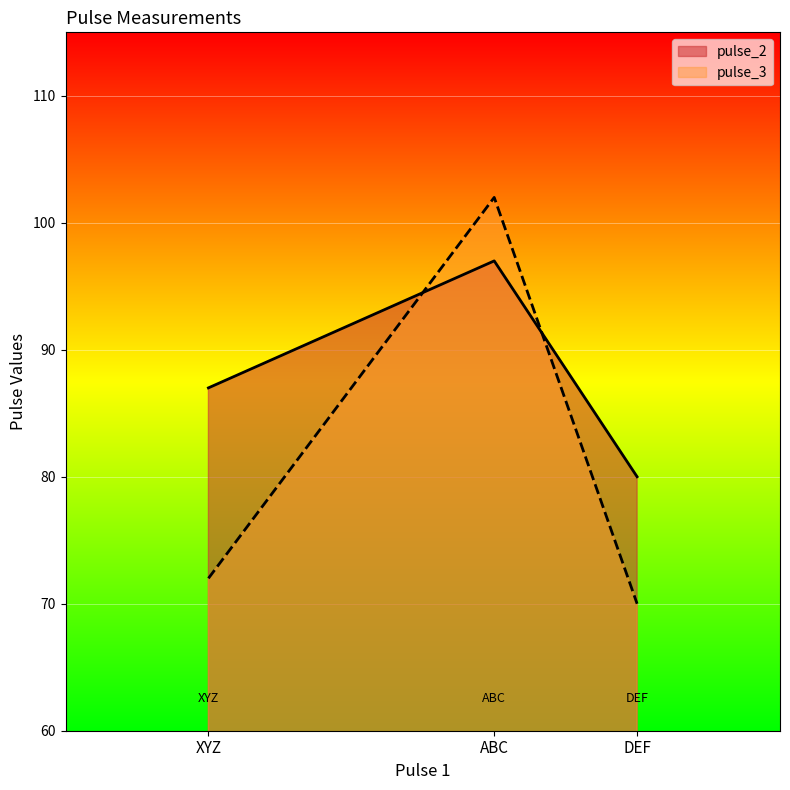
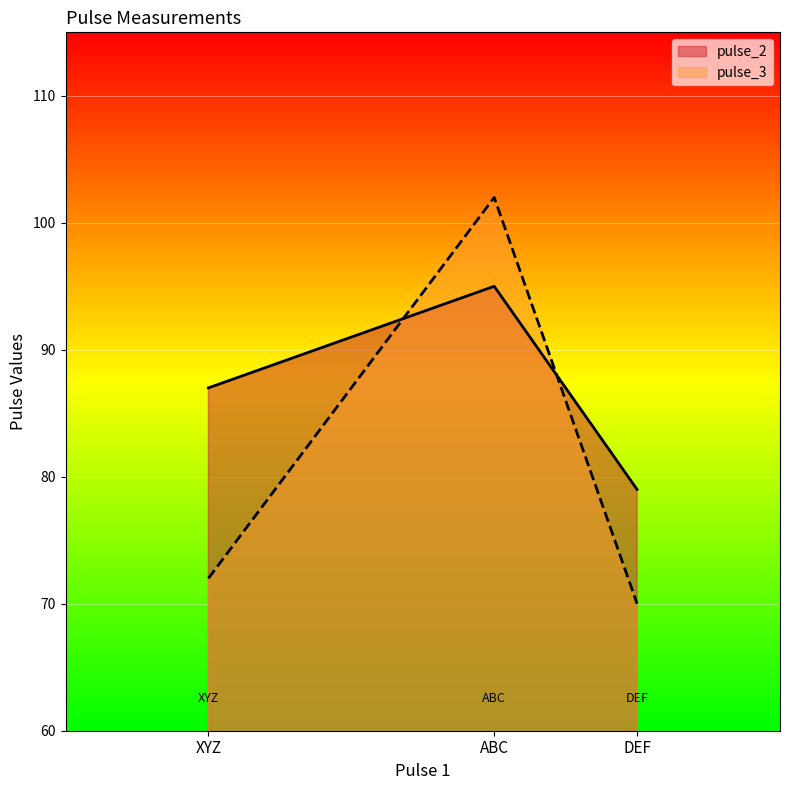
  {
    "pulse_2": {
      "XYZ": 87,
-     "ABC": 97,
-     "DEF": 80
+     "ABC": 95,
+     "DEF": 79
    },
    "pulse_3": {
      "XYZ": 72,
      "ABC": 102,
      "DEF": 70
    }
  }
